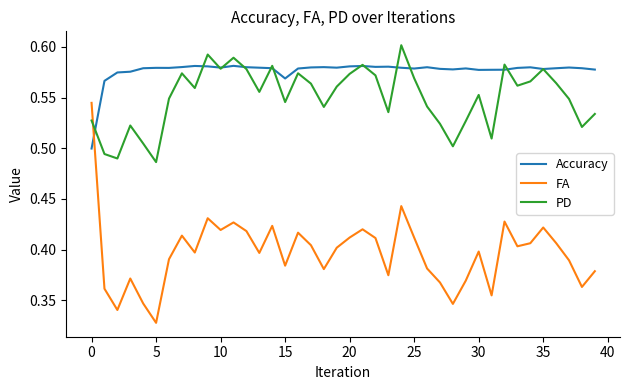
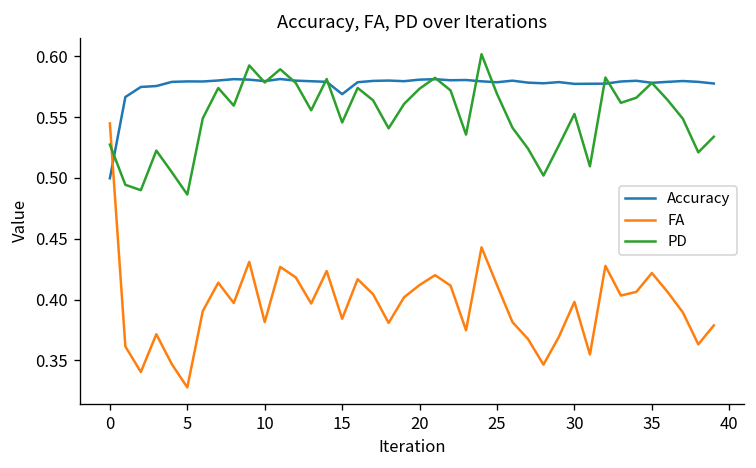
  {
    "Accuracy": {
      "0": 0.500,
      "5": 0.579,
      "15": 0.569,
      "20": 0.581,
      "25": 0.579,
      "30": 0.577
    },
    "FA": {
      "0": 0.545,
      "5": 0.328,
-     "10": 0.419,
+     "10": 0.381,
      "15": 0.384,
      "20": 0.412,
      "25": 0.412,
      "30": 0.398,
      "35": 0.422
    },
    "PD": {
      "0": 0.527,
      "5": 0.486,
      "15": 0.546,
      "20": 0.573,
      "25": 0.569,
      "30": 0.553
    }
  }
